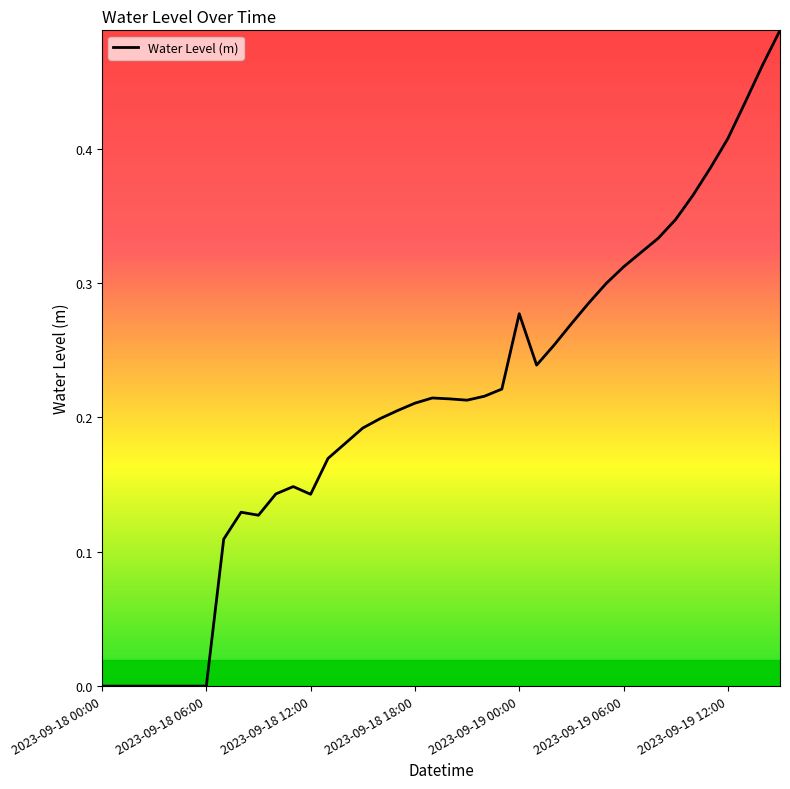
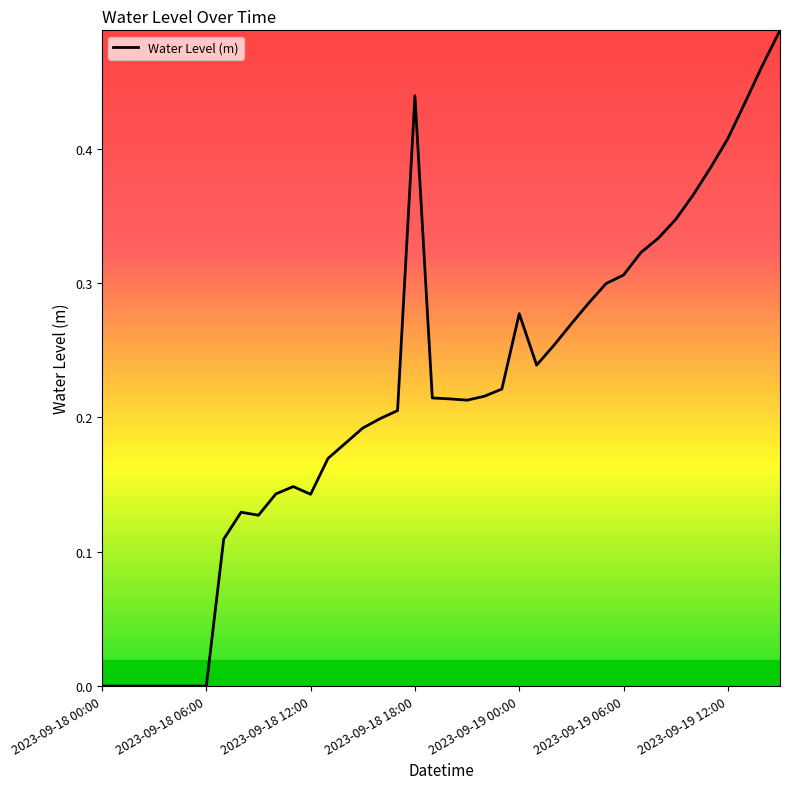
  {
    "2023-09-18 12:00": 0.143,
-   "2023-09-18 18:00": 0.211,
+   "2023-09-18 18:00": 0.440,
    "2023-09-19 00:00": 0.277,
-   "2023-09-19 06:00": 0.312,
+   "2023-09-19 06:00": 0.306,
    "2023-09-19 12:00": 0.408
  }
